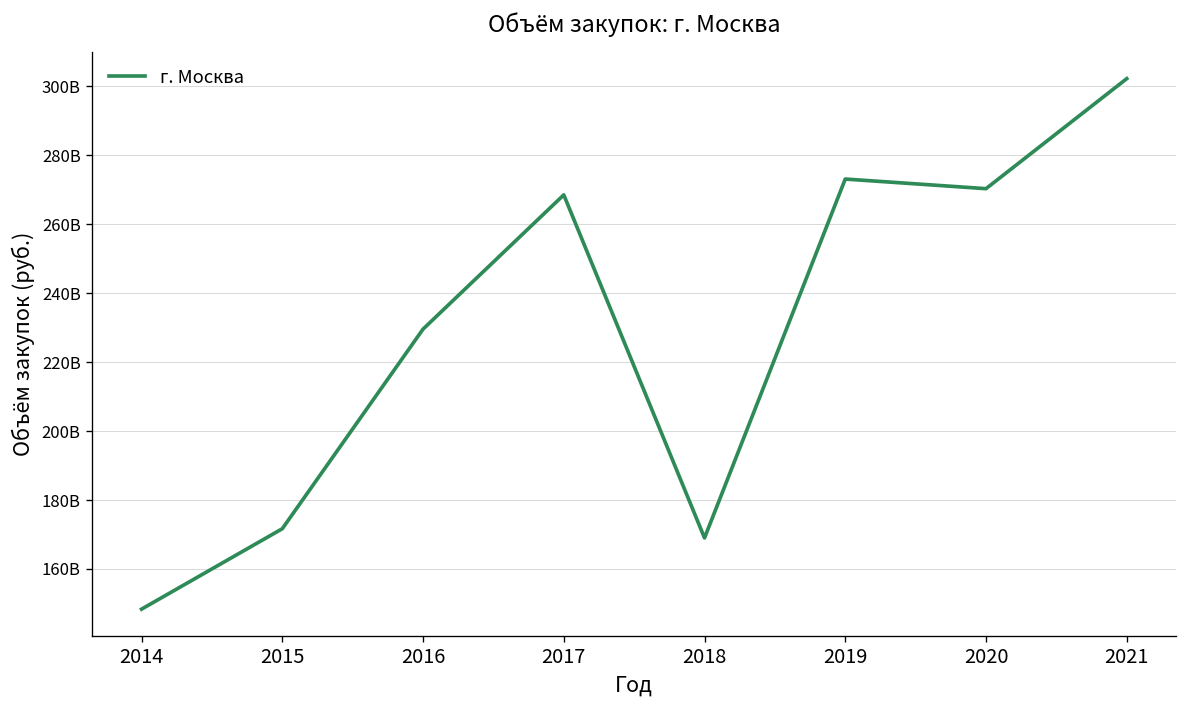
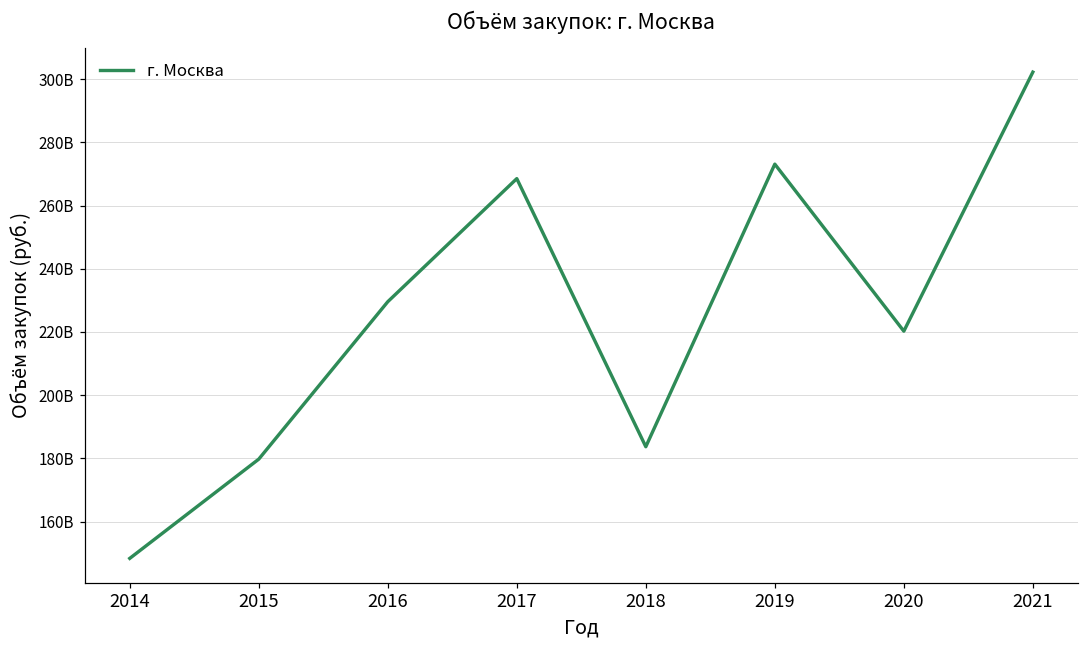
  {
    "2014": 148000000000,
-   "2015": 172000000000,
+   "2015": 180000000000,
    "2016": 230000000000,
    "2017": 269000000000,
-   "2018": 169000000000,
+   "2018": 184000000000,
    "2019": 273000000000,
-   "2020": 270000000000,
+   "2020": 220000000000,
    "2021": 302000000000
  }
